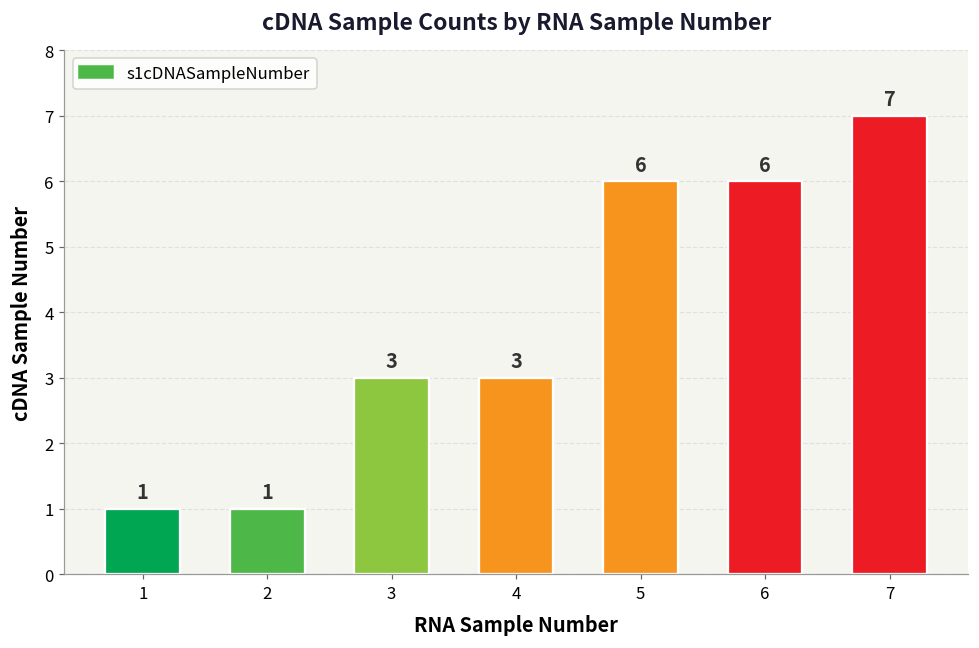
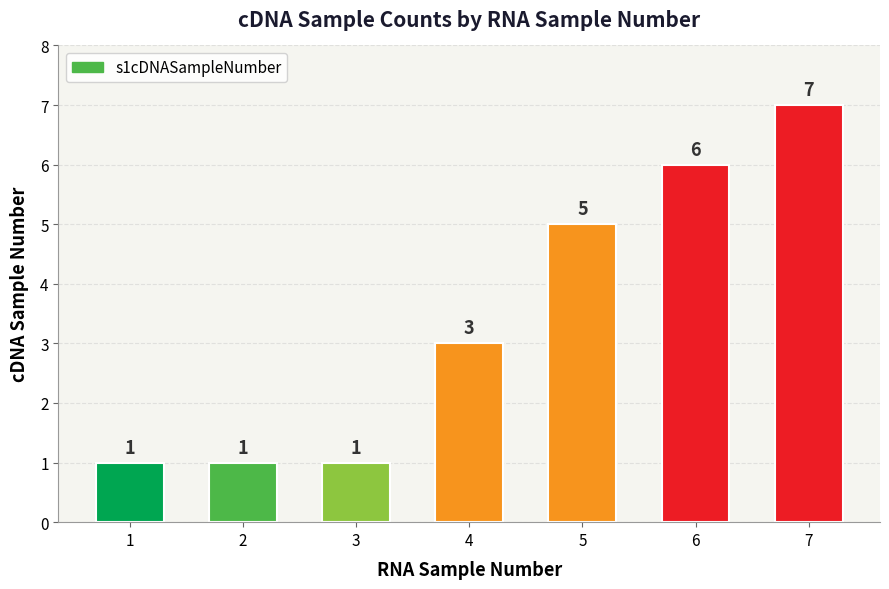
  {
    "1": 1,
    "2": 1,
-   "3": 3,
+   "3": 1,
    "4": 3,
-   "5": 6,
+   "5": 5,
    "6": 6,
    "7": 7
  }
